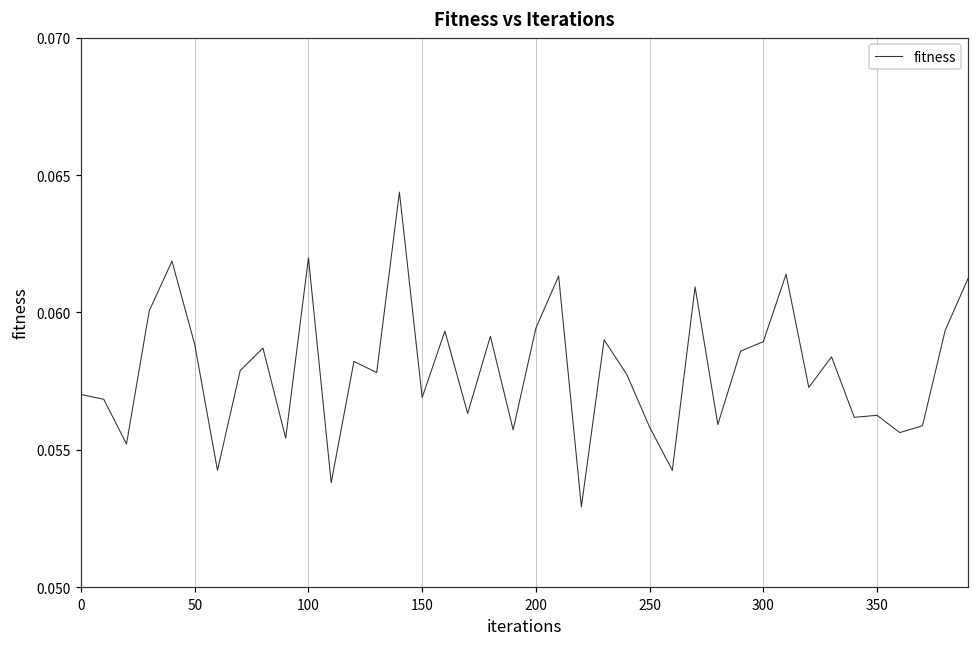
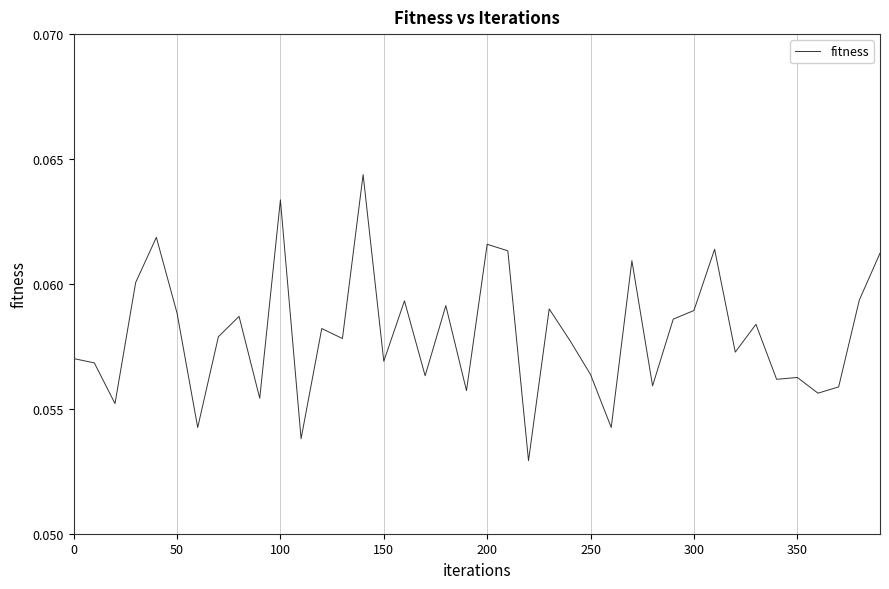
  {
    "0": 0.0570,
    "50": 0.0588,
-   "100": 0.0620,
+   "100": 0.0634,
    "150": 0.0569,
-   "200": 0.0594,
-   "250": 0.0558,
+   "200": 0.0616,
+   "250": 0.0564,
    "300": 0.0589,
    "350": 0.0563
  }
